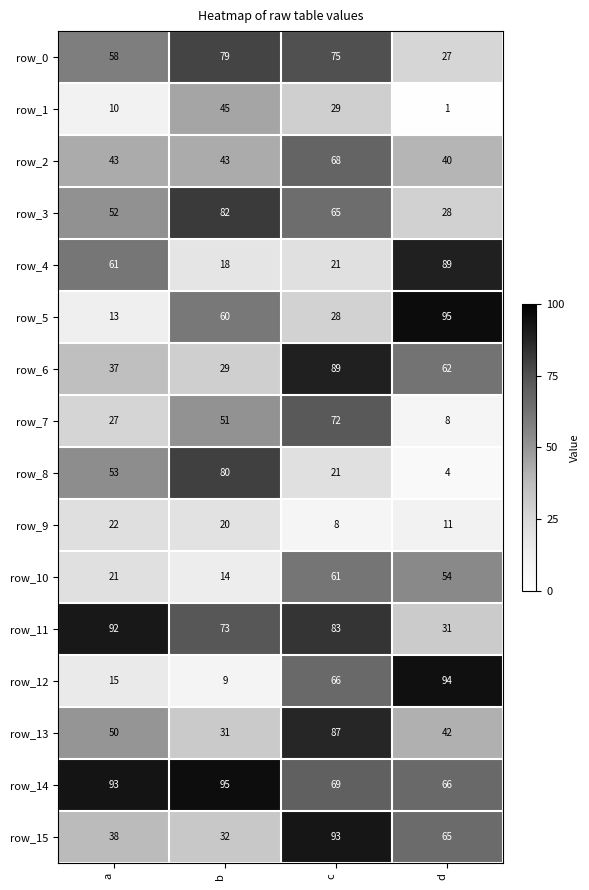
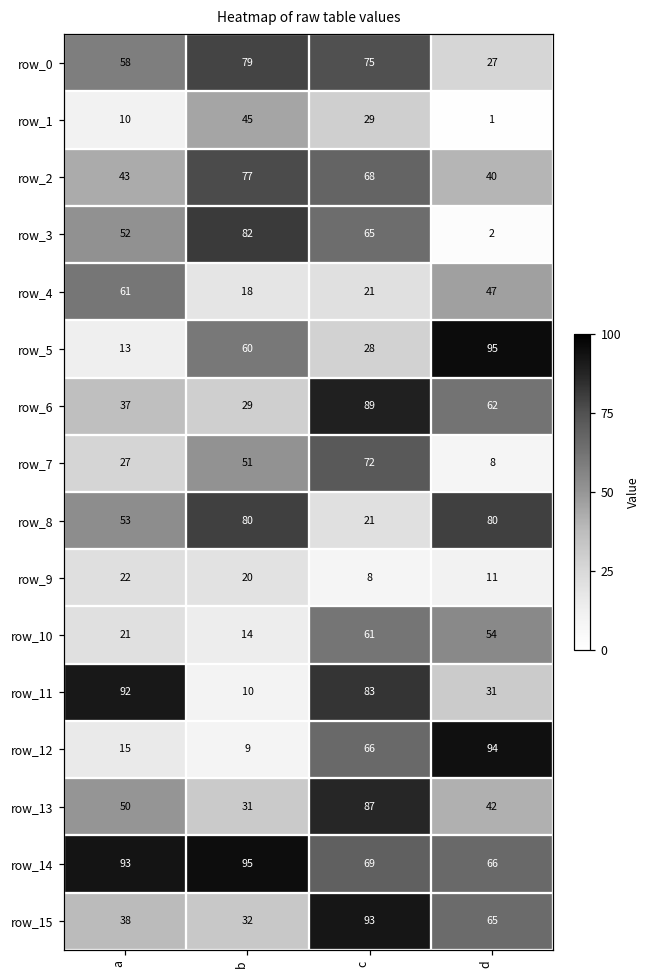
  {
    "row_0": {
      "a": 58,
      "b": 79,
      "c": 75,
      "d": 27
    },
    "row_1": {
      "a": 10,
      "b": 45,
      "c": 29,
      "d": 1
    },
    "row_2": {
      "a": 43,
-     "b": 43,
+     "b": 77,
      "c": 68,
      "d": 40
    },
    "row_3": {
      "a": 52,
      "b": 82,
      "c": 65,
-     "d": 28
+     "d": 2
    },
    "row_4": {
      "a": 61,
      "b": 18,
      "c": 21,
-     "d": 89
+     "d": 47
    },
    "row_5": {
      "a": 13,
      "b": 60,
      "c": 28,
      "d": 95
    },
    "row_6": {
      "a": 37,
      "b": 29,
      "c": 89,
      "d": 62
    },
    "row_7": {
      "a": 27,
      "b": 51,
      "c": 72,
      "d": 8
    },
    "row_8": {
      "a": 53,
      "b": 80,
      "c": 21,
-     "d": 4
+     "d": 80
    },
    "row_9": {
      "a": 22,
      "b": 20,
      "c": 8,
      "d": 11
    },
    "row_10": {
      "a": 21,
      "b": 14,
      "c": 61,
      "d": 54
    },
    "row_11": {
      "a": 92,
-     "b": 73,
+     "b": 10,
      "c": 83,
      "d": 31
    },
    "row_12": {
      "a": 15,
      "b": 9,
      "c": 66,
      "d": 94
    },
    "row_13": {
      "a": 50,
      "b": 31,
      "c": 87,
      "d": 42
    },
    "row_14": {
      "a": 93,
      "b": 95,
      "c": 69,
      "d": 66
    },
    "row_15": {
      "a": 38,
      "b": 32,
      "c": 93,
      "d": 65
    }
  }
